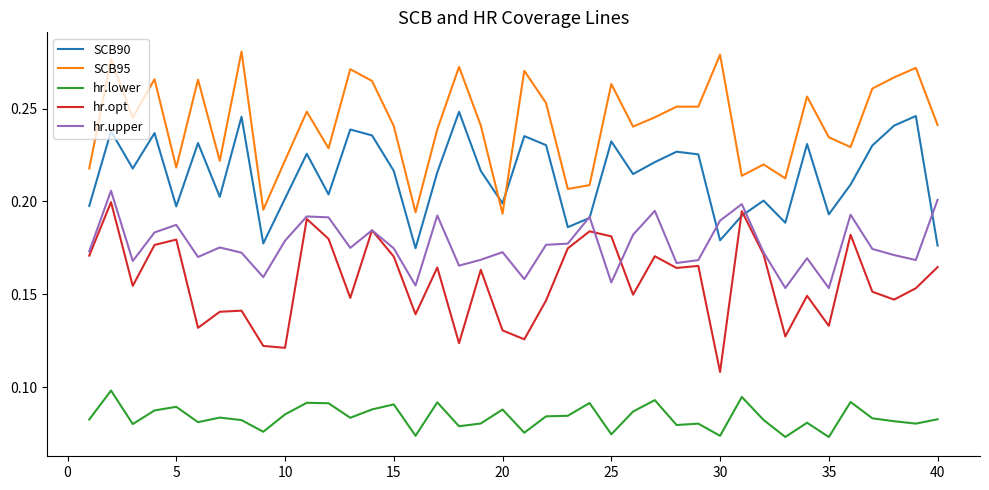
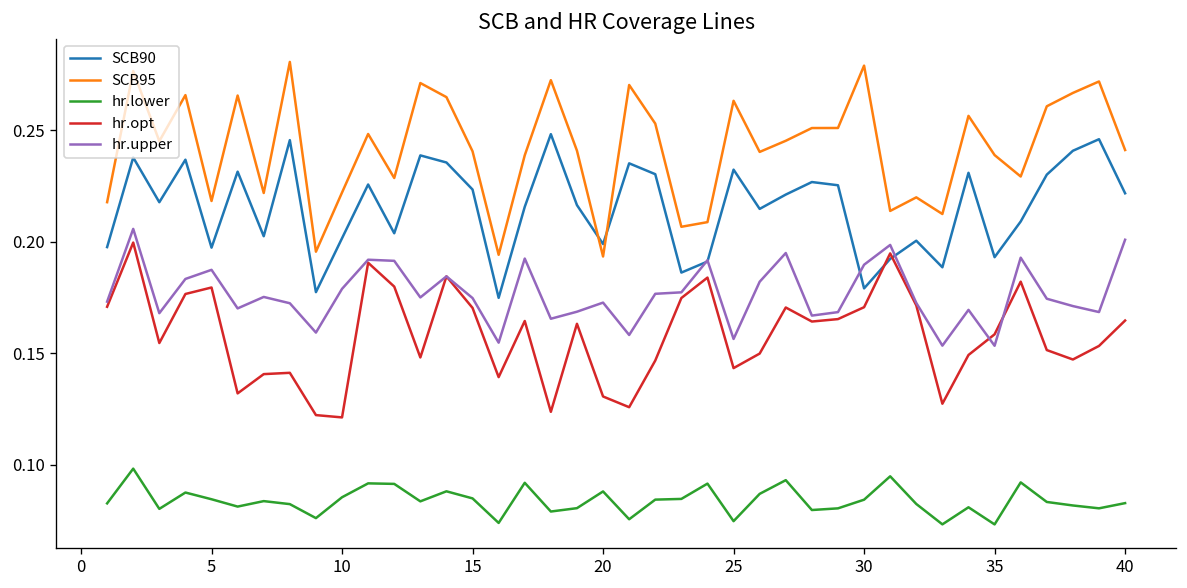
  {
    "SCB90": {
      "5": 0.197,
      "10": 0.202,
-     "15": 0.216,
+     "15": 0.223,
      "20": 0.199,
      "25": 0.232,
      "30": 0.179,
      "35": 0.193,
-     "40": 0.176
+     "40": 0.222
    },
    "SCB95": {
      "5": 0.218,
      "10": 0.222,
      "15": 0.241,
      "20": 0.193,
      "25": 0.263,
      "30": 0.279,
-     "35": 0.235,
+     "35": 0.239,
      "40": 0.241
    },
    "hr.lower": {
-     "5": 0.089,
+     "5": 0.084,
      "10": 0.085,
-     "15": 0.091,
+     "15": 0.085,
      "20": 0.088,
      "25": 0.075,
-     "30": 0.074,
+     "30": 0.084,
      "35": 0.073,
      "40": 0.083
    },
    "hr.opt": {
      "5": 0.179,
      "10": 0.121,
      "15": 0.170,
      "20": 0.131,
-     "25": 0.181,
-     "30": 0.108,
-     "35": 0.133,
+     "25": 0.143,
+     "30": 0.171,
+     "35": 0.158,
      "40": 0.165
    },
    "hr.upper": {
      "5": 0.187,
      "10": 0.179,
      "15": 0.175,
      "20": 0.173,
      "25": 0.156,
      "30": 0.190,
      "35": 0.153,
      "40": 0.201
    }
  }
